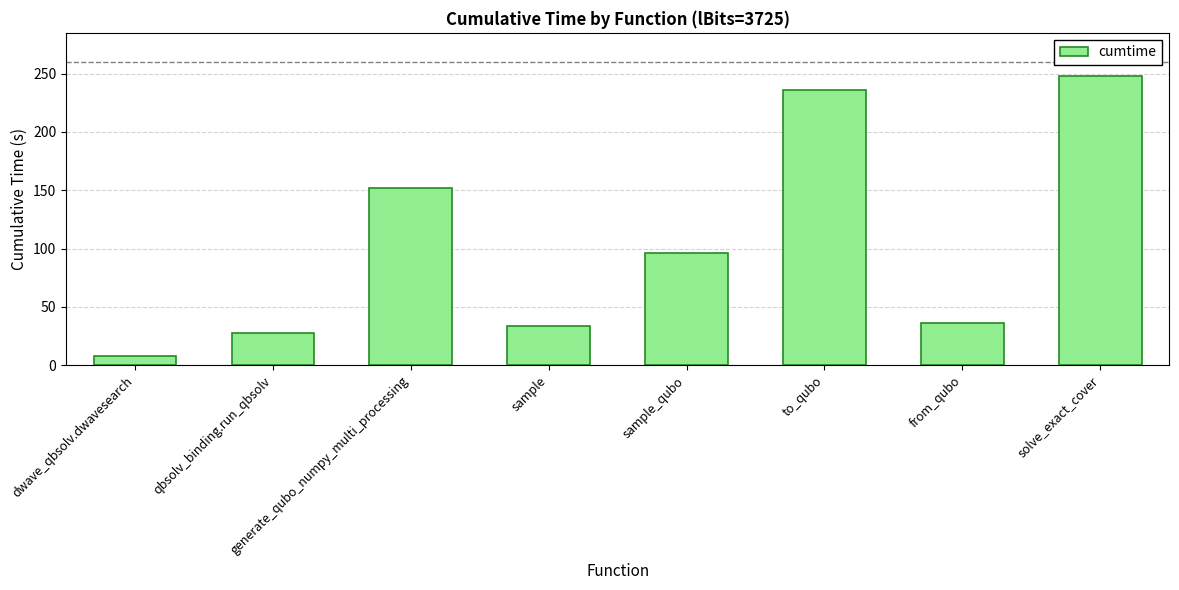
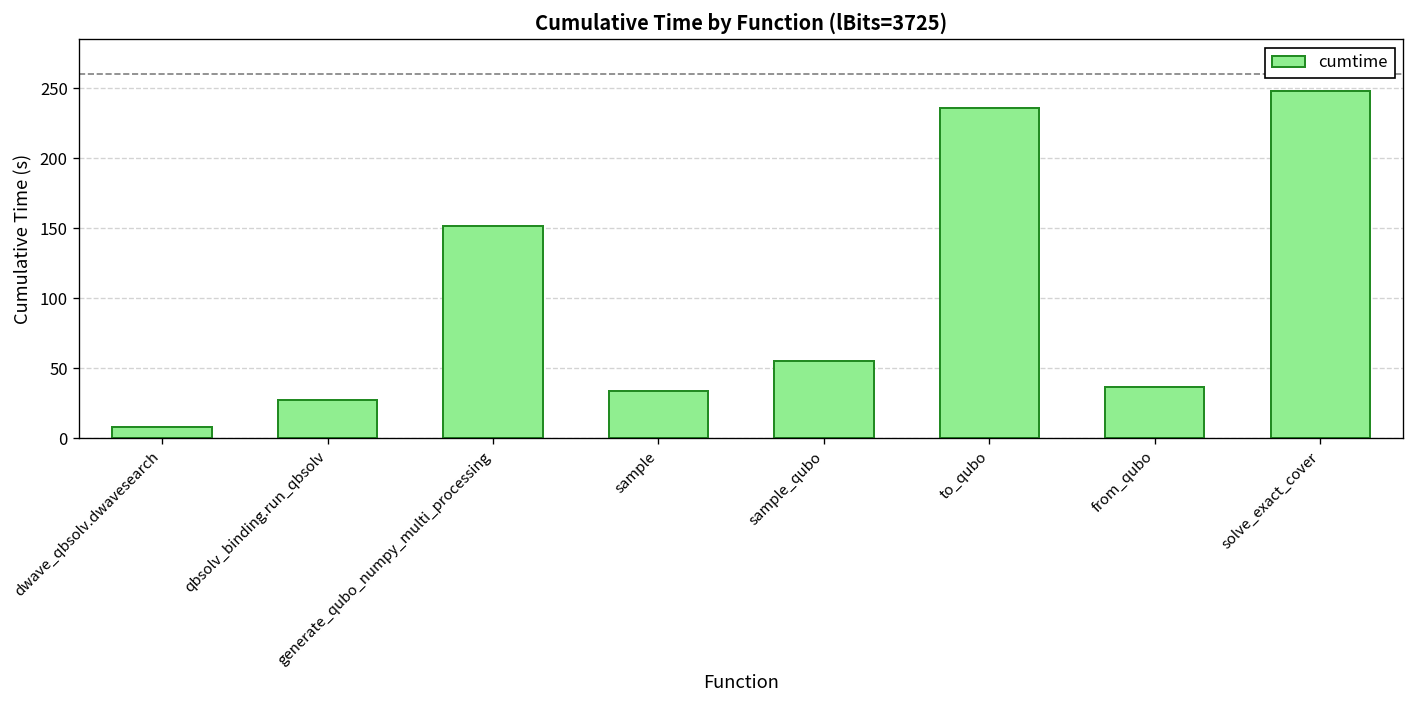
  {
    "dwave_qbsolv.dwavesearch": 8,
    "qbsolv_binding.run_qbsolv": 27,
    "generate_qubo_numpy_multi_processing": 152,
    "sample": 34,
-   "sample_qubo": 96,
+   "sample_qubo": 55,
    "to_qubo": 236,
    "from_qubo": 36,
    "solve_exact_cover": 248
  }
